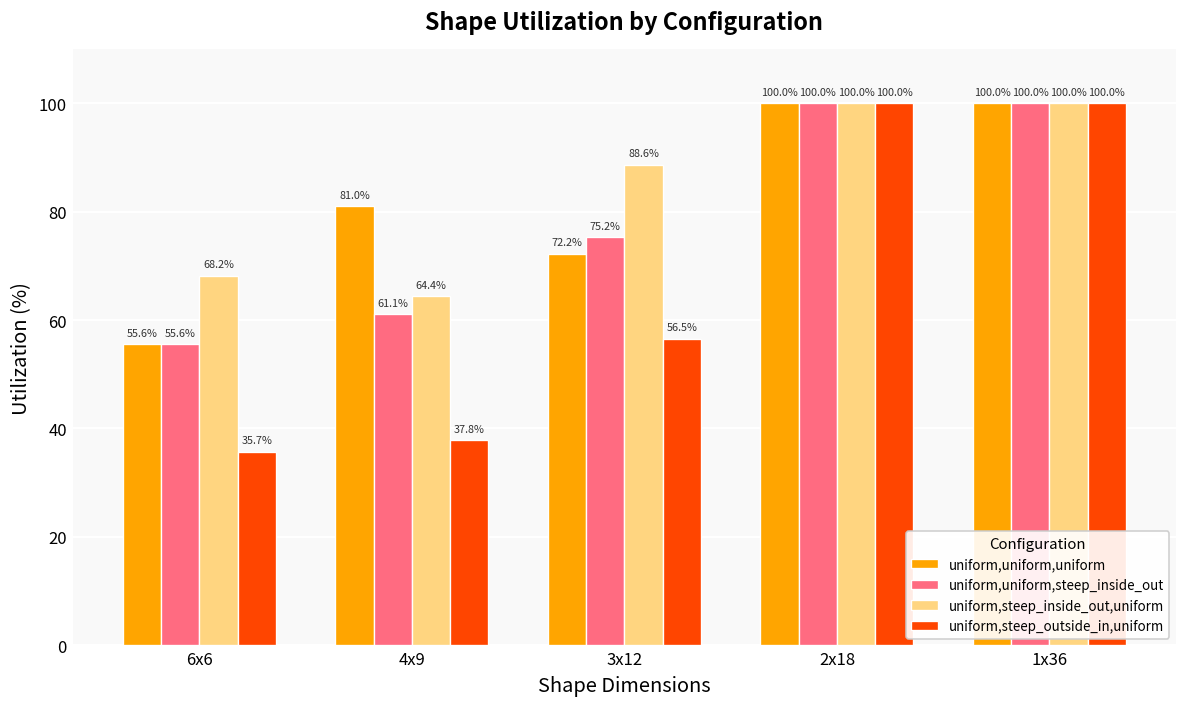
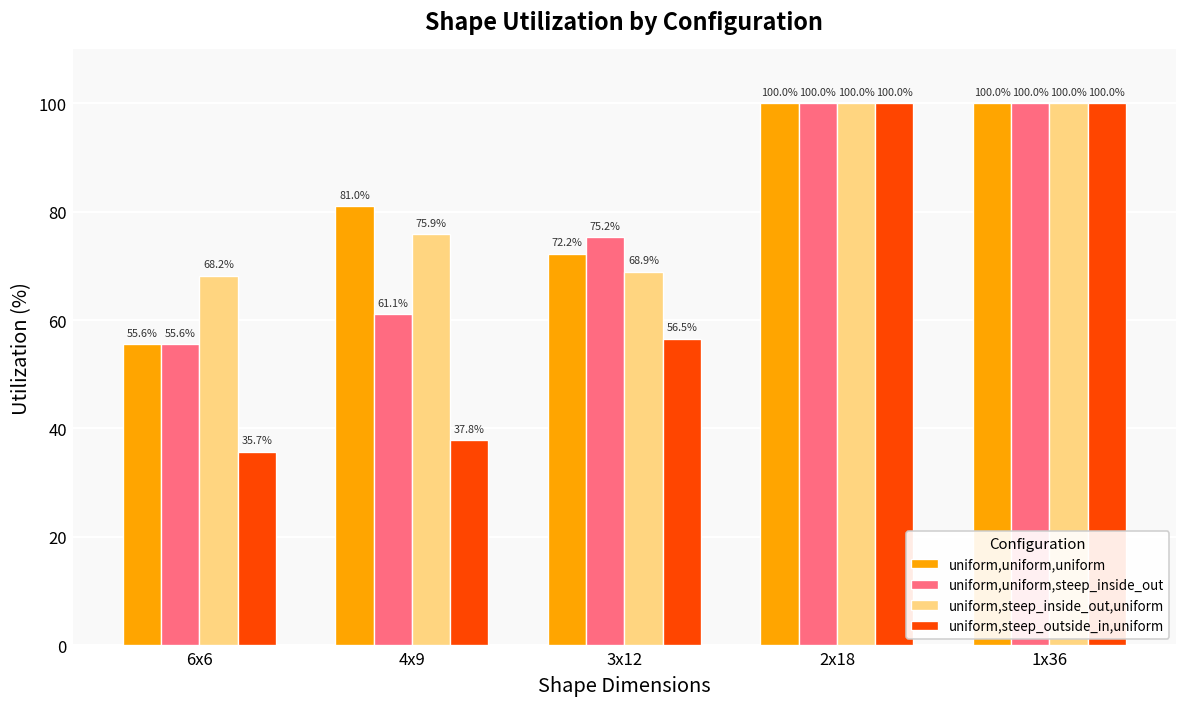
  {
    "uniform,uniform,uniform": {
      "6x6": "55.6%",
      "4x9": "81.0%",
      "3x12": "72.2%",
      "2x18": "100.0%",
      "1x36": "100.0%"
    },
    "uniform,uniform,steep_inside_out": {
      "6x6": "55.6%",
      "4x9": "61.1%",
      "3x12": "75.2%",
      "2x18": "100.0%",
      "1x36": "100.0%"
    },
    "uniform,steep_inside_out,uniform": {
      "6x6": "68.2%",
-     "4x9": "64.4%",
-     "3x12": "88.6%",
+     "4x9": "75.9%",
+     "3x12": "68.9%",
      "2x18": "100.0%",
      "1x36": "100.0%"
    },
    "uniform,steep_outside_in,uniform": {
      "6x6": "35.7%",
      "4x9": "37.8%",
      "3x12": "56.5%",
      "2x18": "100.0%",
      "1x36": "100.0%"
    }
  }
